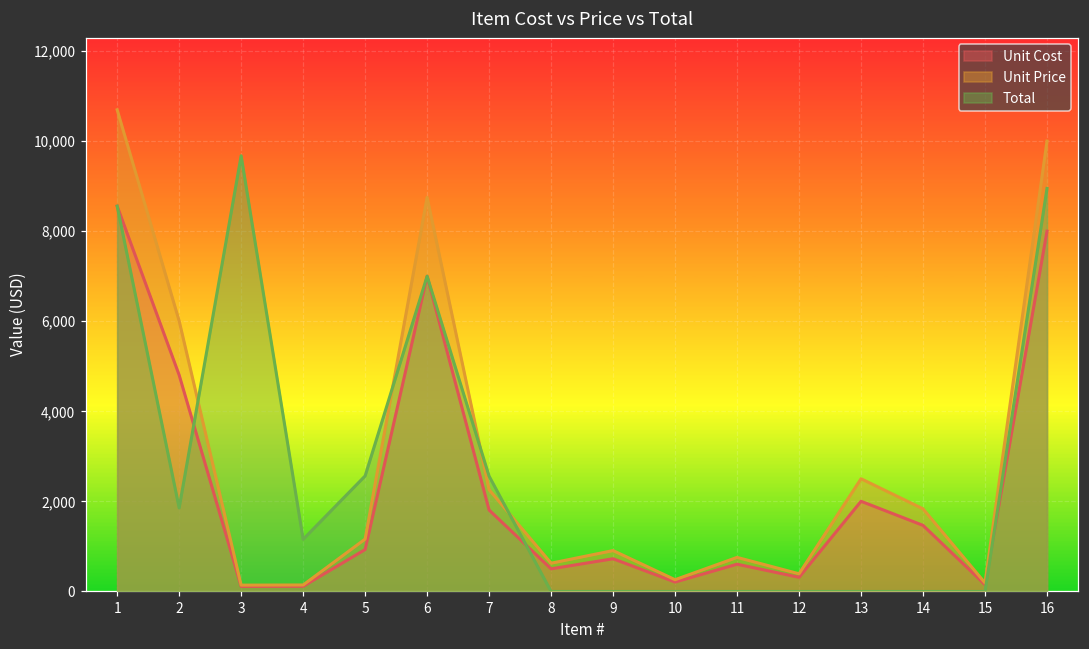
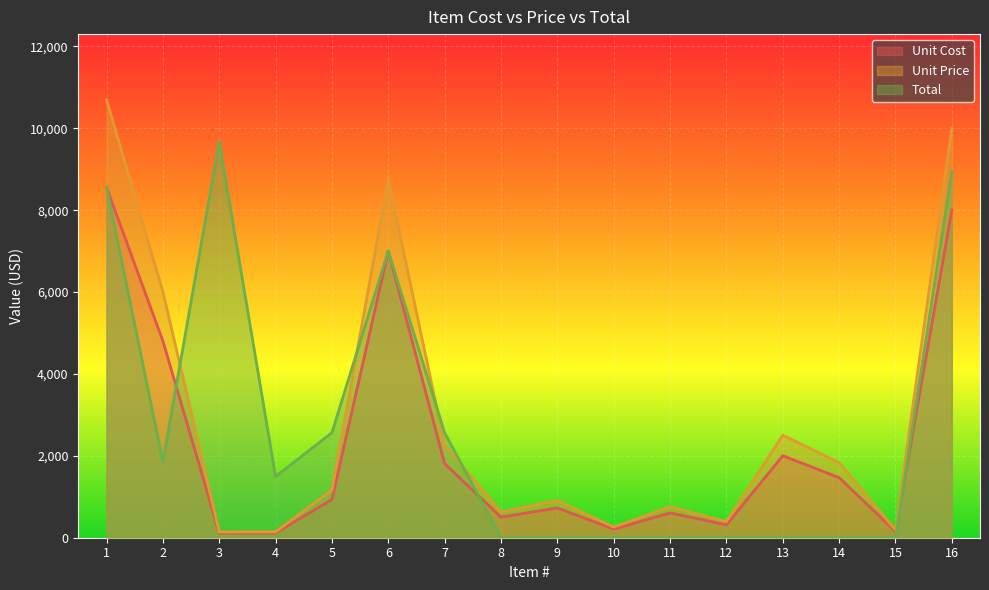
  {
    "Total": {
      "2": "1,900",
      "3": "9,700",
-     "4": "1,200",
+     "4": "1,500",
      "5": "2,600",
      "7": "2,600",
      "8": "0",
      "9": "0",
      "10": "0",
      "11": "0",
      "12": "0",
      "13": "0",
      "14": "0",
      "15": "0",
      "16": "8,900"
    }
  }
